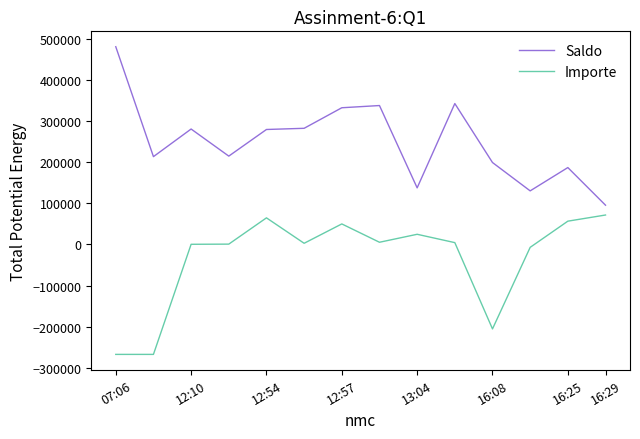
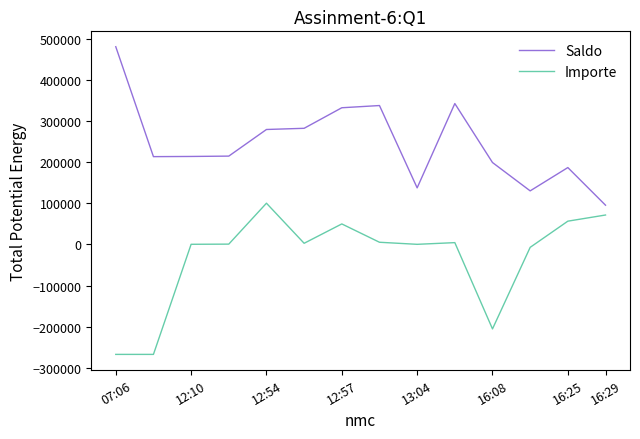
  {
    "Saldo": {
      "07:06": 480000,
-     "12:10": 280000,
+     "12:10": 210000,
      "12:54": 280000,
      "12:57": 330000,
      "13:04": 140000,
      "16:08": 200000,
      "16:25": 190000,
      "16:29": 100000
    },
    "Importe": {
      "07:06": -270000,
      "12:10": 0,
-     "12:54": 60000,
+     "12:54": 100000,
      "12:57": 50000,
-     "13:04": 20000,
+     "13:04": 0,
      "16:08": -210000,
      "16:25": 60000,
      "16:29": 70000
    }
  }
